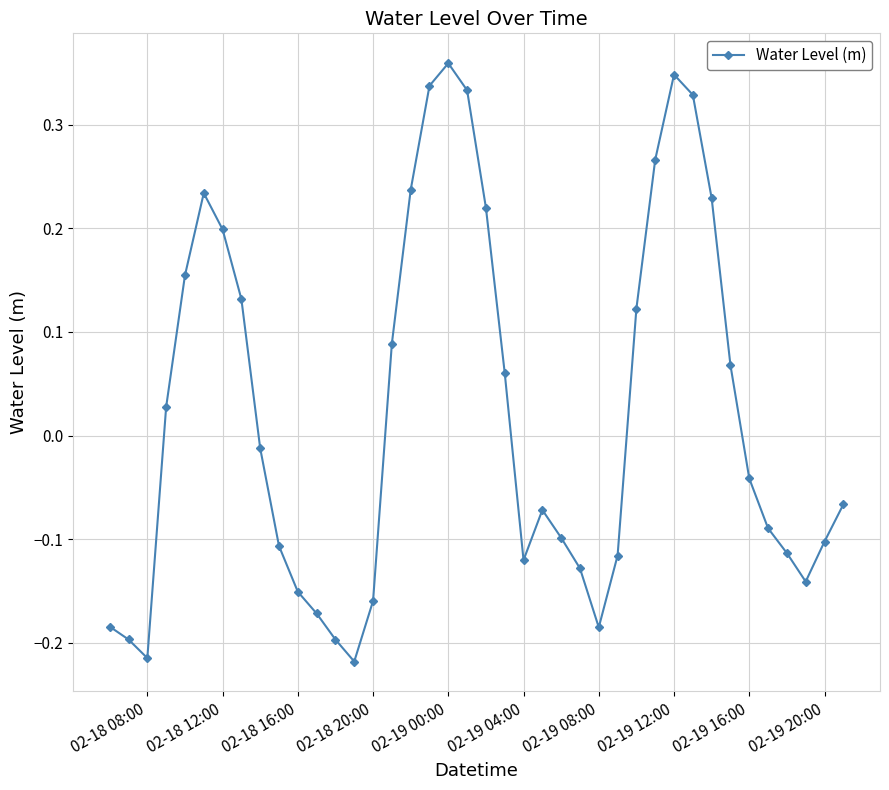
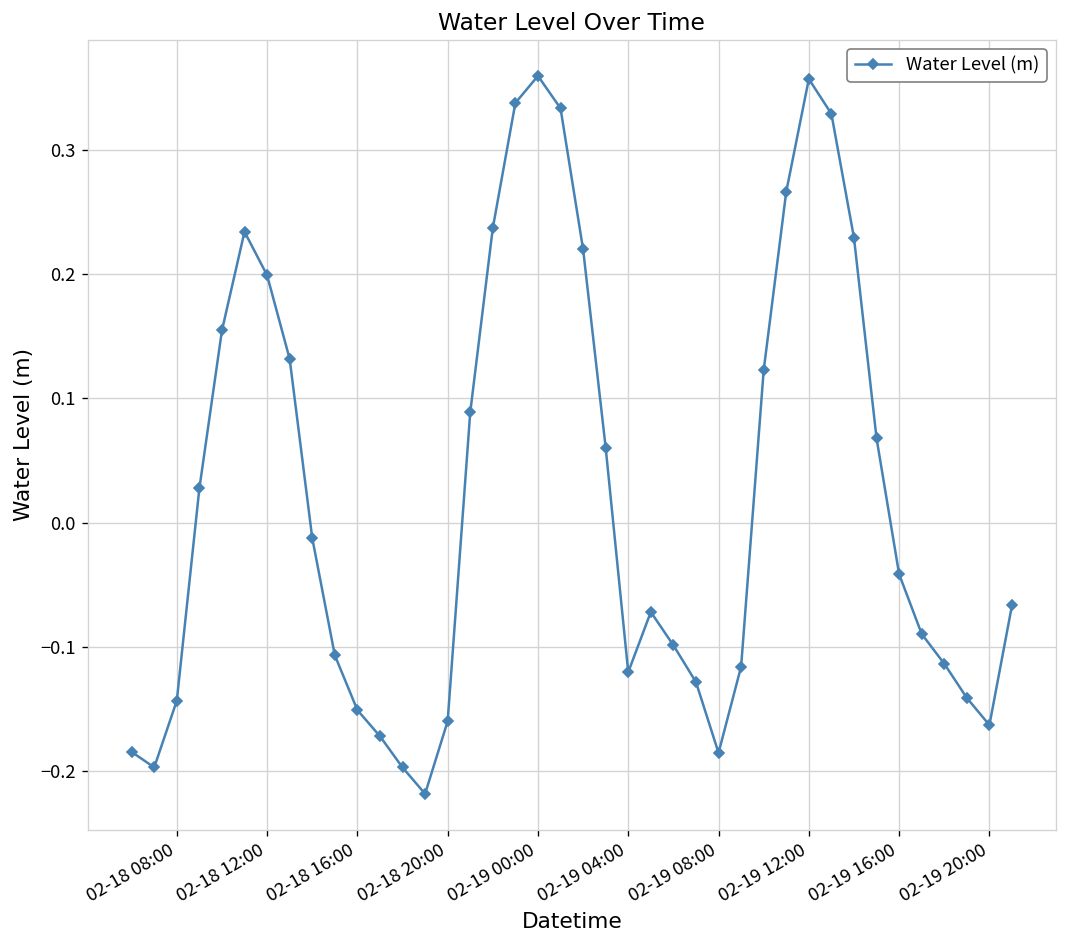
  {
-   "02-18 08:00": -0.215,
+   "02-18 08:00": -0.143,
    "02-18 12:00": 0.199,
    "02-18 16:00": -0.151,
    "02-18 20:00": -0.160,
    "02-19 00:00": 0.359,
    "02-19 04:00": -0.120,
    "02-19 08:00": -0.185,
-   "02-19 12:00": 0.348,
+   "02-19 12:00": 0.357,
    "02-19 16:00": -0.041,
-   "02-19 20:00": -0.102
+   "02-19 20:00": -0.163
  }
